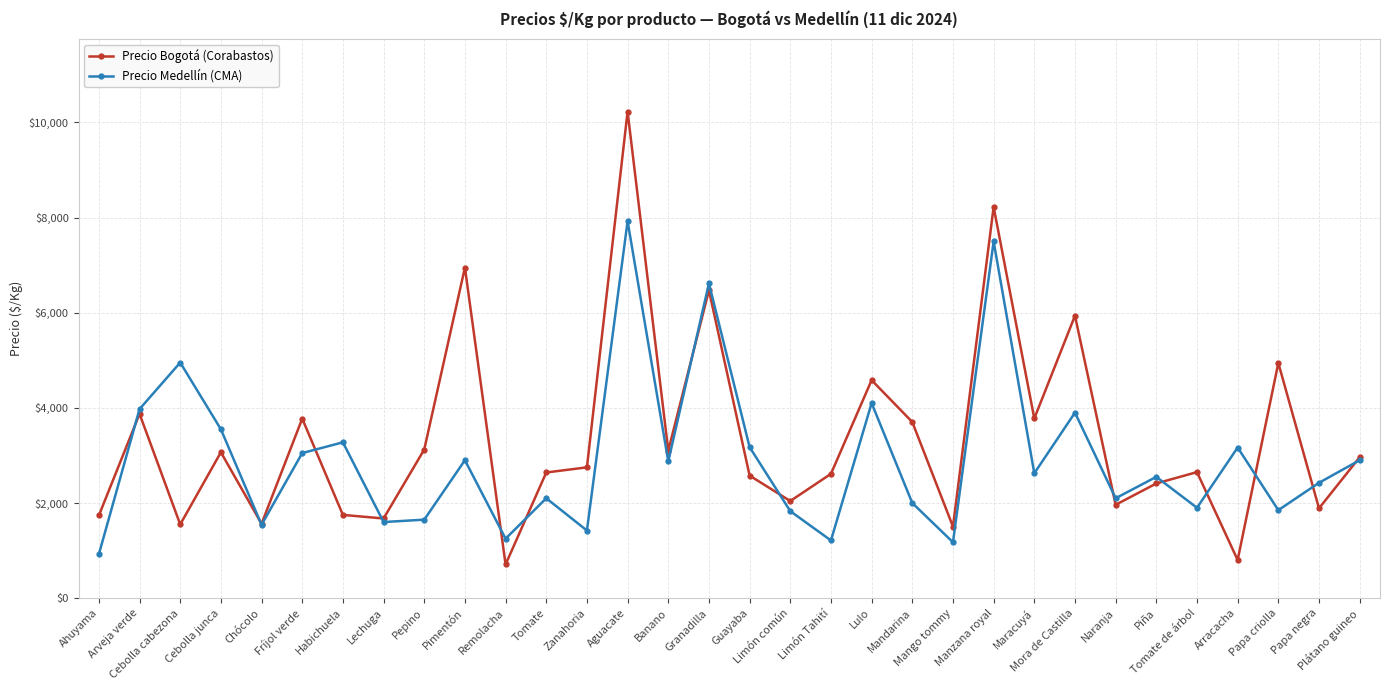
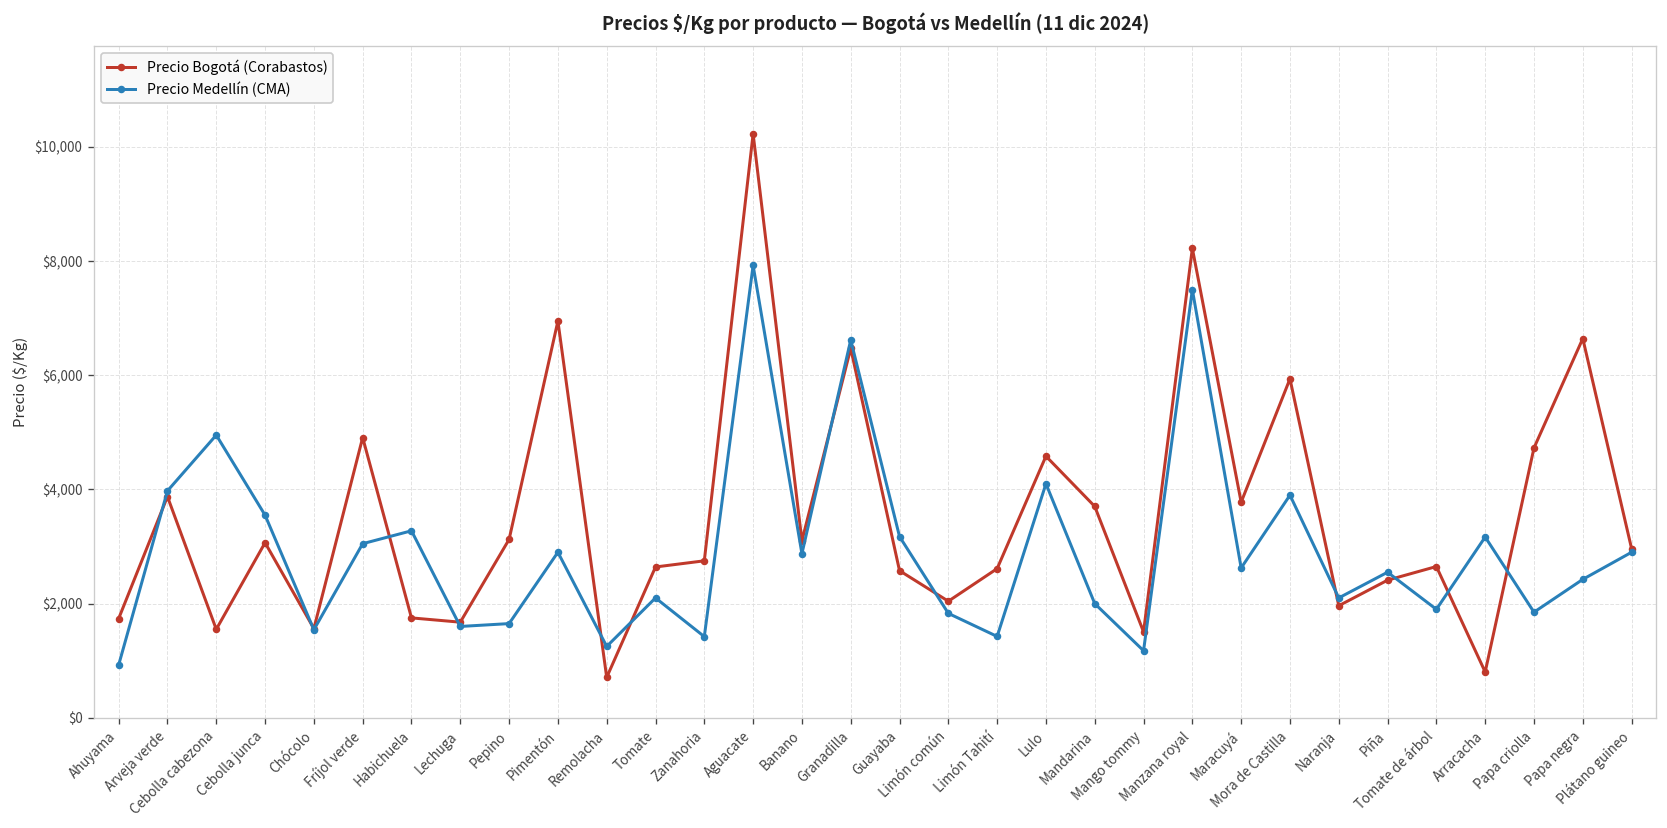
  {
    "Precio Bogotá (Corabastos)": {
      "Ahuyama": "$1,700",
      "Arveja verde": "$3,900",
      "Cebolla cabezona": "$1,600",
      "Cebolla junca": "$3,100",
-     "Fríjol verde": "$3,800",
+     "Fríjol verde": "$4,900",
      "Habichuela": "$1,800",
      "Lechuga": "$1,700",
      "Pepino": "$3,100",
      "Pimentón": "$7,000",
      "Remolacha": "$700",
      "Tomate": "$2,600",
      "Zanahoria": "$2,800",
      "Aguacate": "$10,200",
      "Banano": "$3,100",
      "Granadilla": "$6,500",
      "Guayaba": "$2,600",
      "Limón común": "$2,000",
      "Limón Tahití": "$2,600",
      "Lulo": "$4,600",
      "Mandarina": "$3,700",
      "Mango tommy": "$1,500",
      "Manzana royal": "$8,200",
      "Maracuyá": "$3,800",
      "Mora de Castilla": "$5,900",
      "Naranja": "$2,000",
      "Piña": "$2,400",
      "Tomate de árbol": "$2,700",
      "Arracacha": "$800",
-     "Papa criolla": "$4,900",
-     "Papa negra": "$1,900",
+     "Papa criolla": "$4,700",
+     "Papa negra": "$6,600",
      "Plátano guineo": "$3,000"
    },
    "Precio Medellín (CMA)": {
      "Ahuyama": "$900",
      "Arveja verde": "$4,000",
      "Cebolla cabezona": "$5,000",
      "Cebolla junca": "$3,600",
      "Fríjol verde": "$3,100",
      "Habichuela": "$3,300",
      "Lechuga": "$1,600",
      "Pepino": "$1,700",
      "Pimentón": "$2,900",
      "Remolacha": "$1,300",
      "Tomate": "$2,100",
      "Zanahoria": "$1,400",
      "Aguacate": "$7,900",
      "Banano": "$2,900",
      "Granadilla": "$6,600",
      "Guayaba": "$3,200",
      "Limón común": "$1,800",
-     "Limón Tahití": "$1,200",
+     "Limón Tahití": "$1,400",
      "Lulo": "$4,100",
      "Mandarina": "$2,000",
      "Mango tommy": "$1,200",
      "Manzana royal": "$7,500",
      "Maracuyá": "$2,600",
      "Mora de Castilla": "$3,900",
      "Naranja": "$2,100",
      "Piña": "$2,600",
      "Tomate de árbol": "$1,900",
      "Arracacha": "$3,200",
      "Papa criolla": "$1,900",
      "Papa negra": "$2,400",
      "Plátano guineo": "$2,900"
    }
  }
